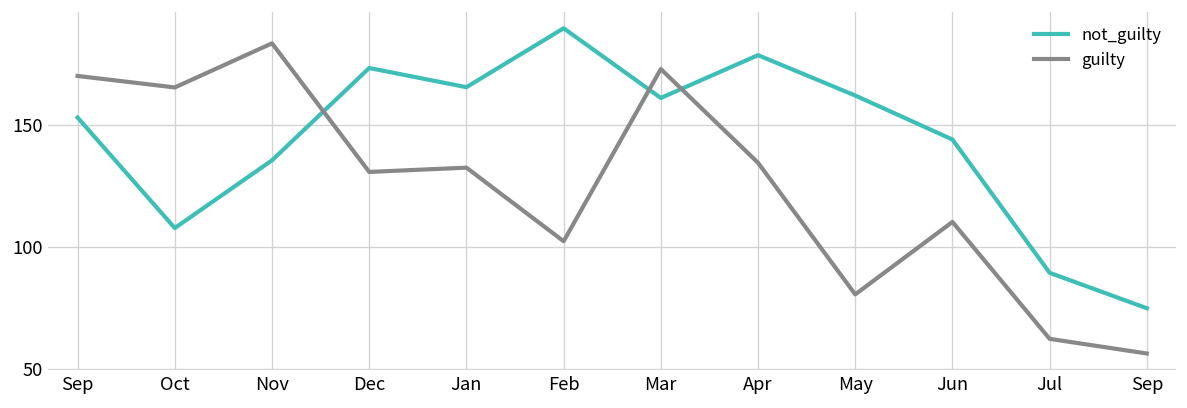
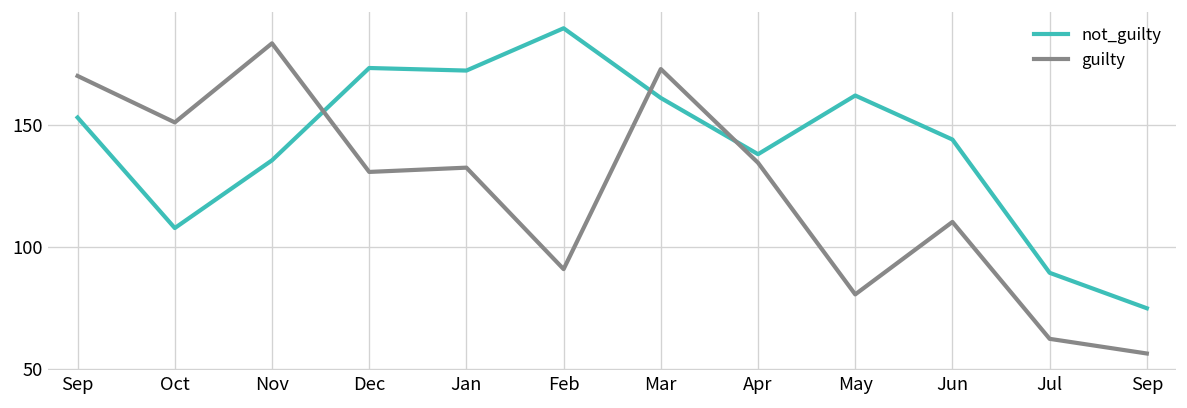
  {
    "not_guilty": {
      "Oct": 108,
      "Nov": 136,
      "Dec": 173,
-     "Jan": 165,
+     "Jan": 172,
      "Feb": 190,
      "Mar": 161,
-     "Apr": 179,
+     "Apr": 138,
      "May": 162,
      "Jun": 144,
      "Jul": 90
    },
    "guilty": {
-     "Oct": 165,
+     "Oct": 151,
      "Nov": 183,
      "Dec": 131,
      "Jan": 133,
-     "Feb": 102,
+     "Feb": 91,
      "Mar": 173,
      "Apr": 135,
      "May": 81,
      "Jun": 110,
      "Jul": 63
    }
  }
